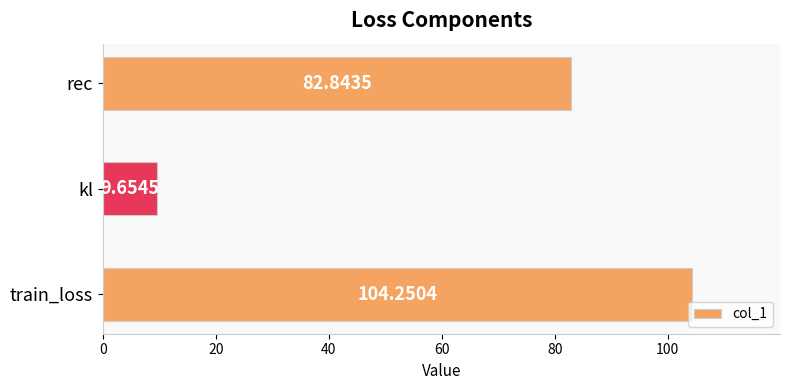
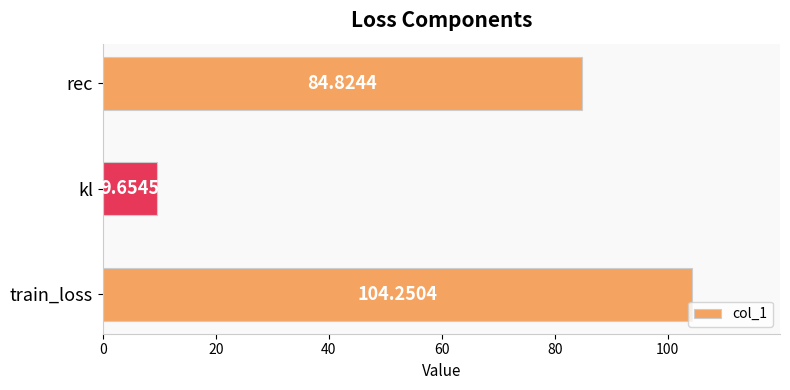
  {
-   "rec": 82.8435,
+   "rec": 84.8244,
    "kl": 9.6545,
    "train_loss": 104.2504
  }
